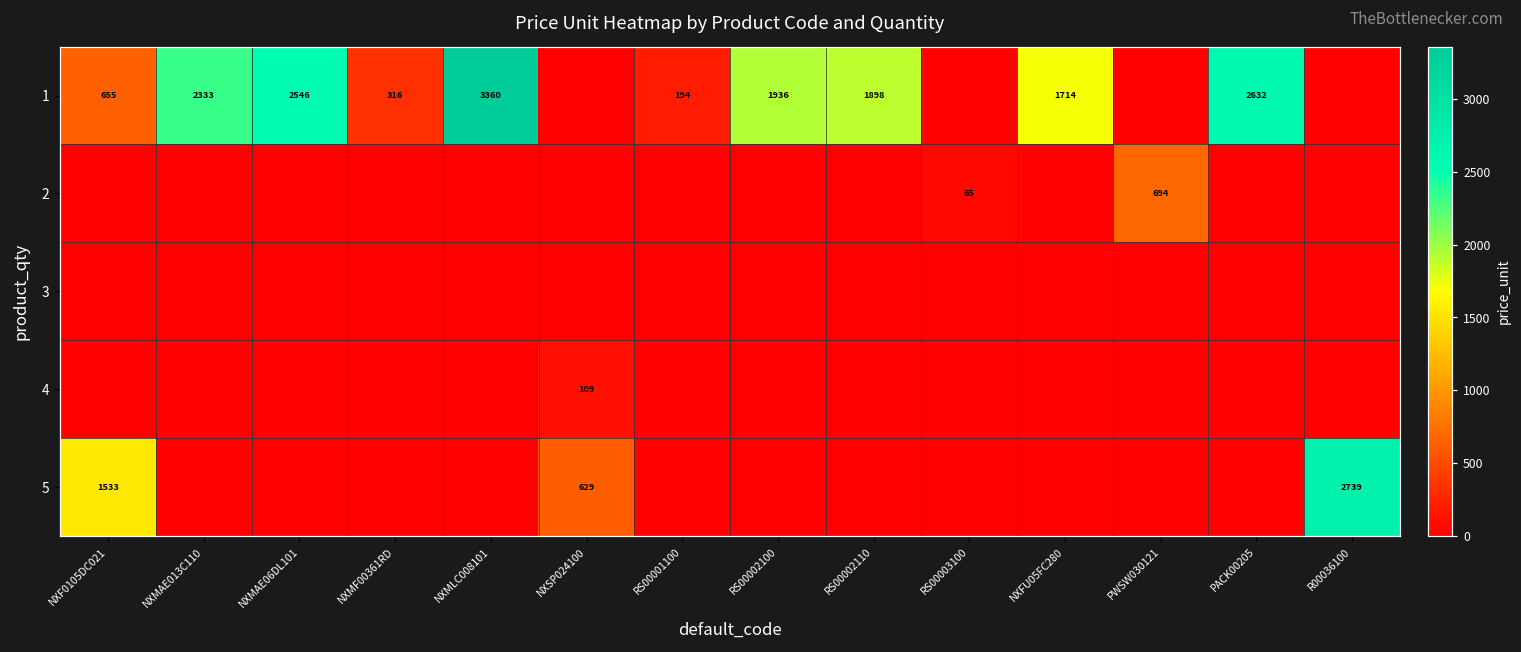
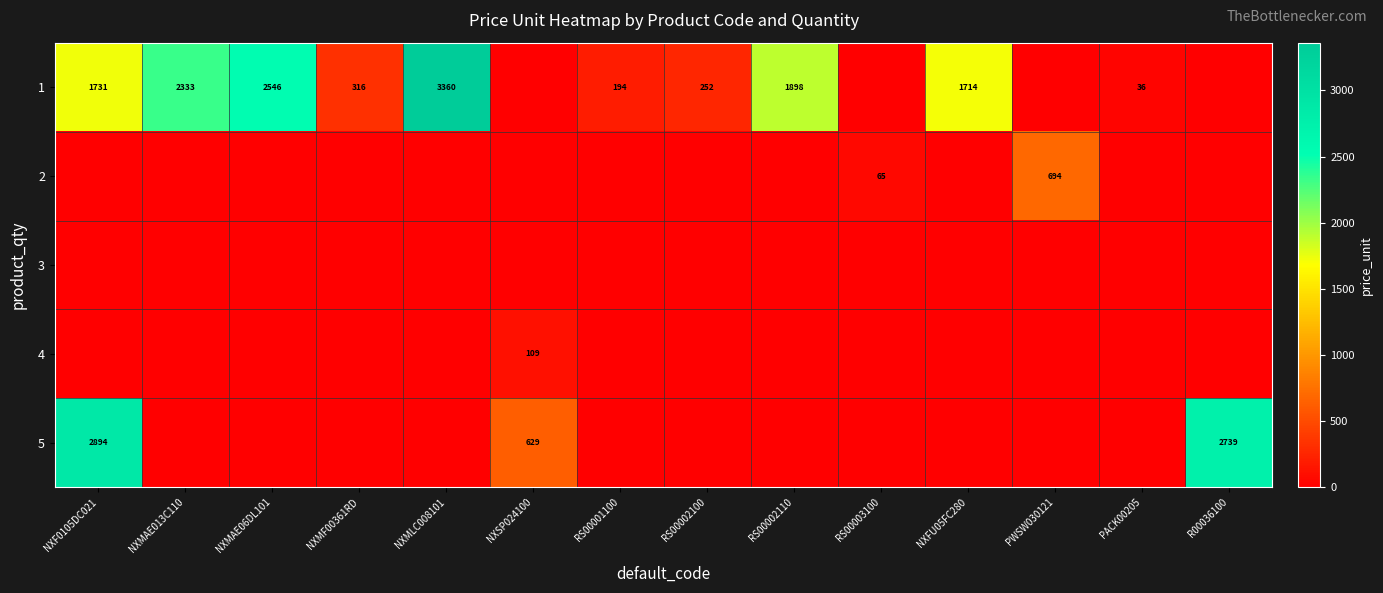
  {
    "1": {
-     "NXF0105DC021": 655,
+     "NXF0105DC021": 1731,
      "NXMAE013C110": 2333,
      "NXMAE06DL101": 2546,
      "NXMF00361RD": 316,
      "NXMLC008101": 3360,
      "RS00001100": 194,
-     "RS00002100": 1936,
+     "RS00002100": 252,
      "RS00002110": 1898,
      "NXFU05FC280": 1714,
-     "PACK00205": 2632
+     "PACK00205": 36
    },
    "2": {
      "RS00003100": 65,
      "PWSW030121": 694
    },
    "4": {
      "NXSP024100": 109
    },
    "5": {
-     "NXF0105DC021": 1533,
+     "NXF0105DC021": 2894,
      "NXSP024100": 629,
      "R00036100": 2739
    }
  }
